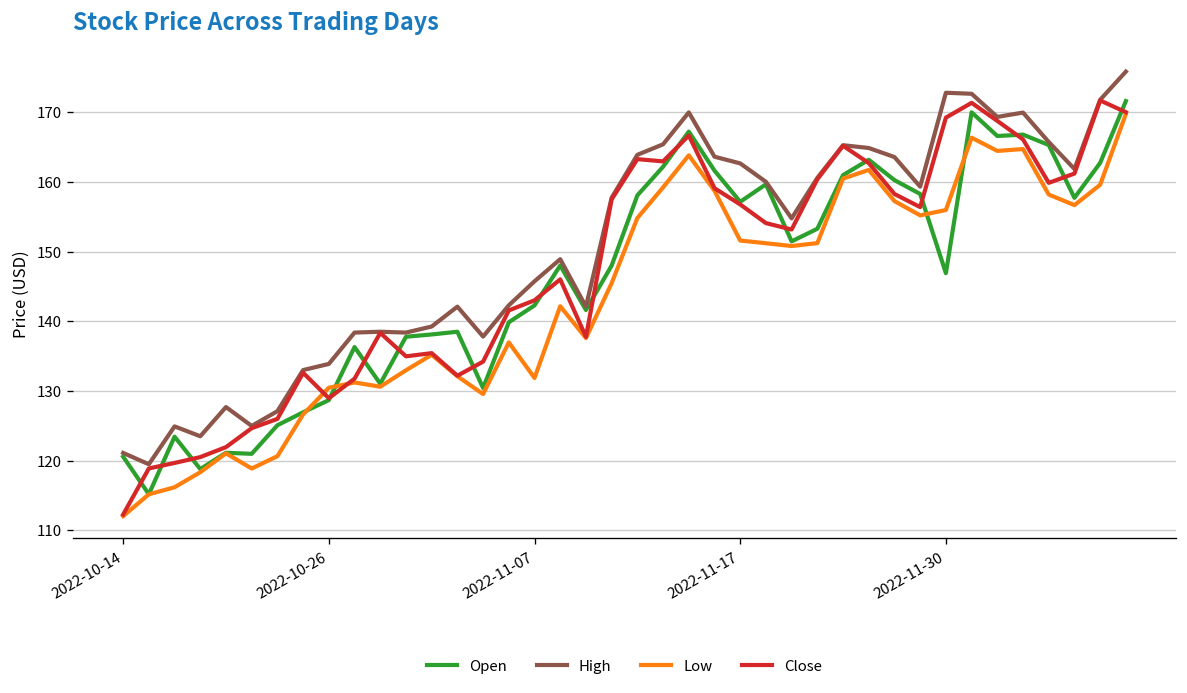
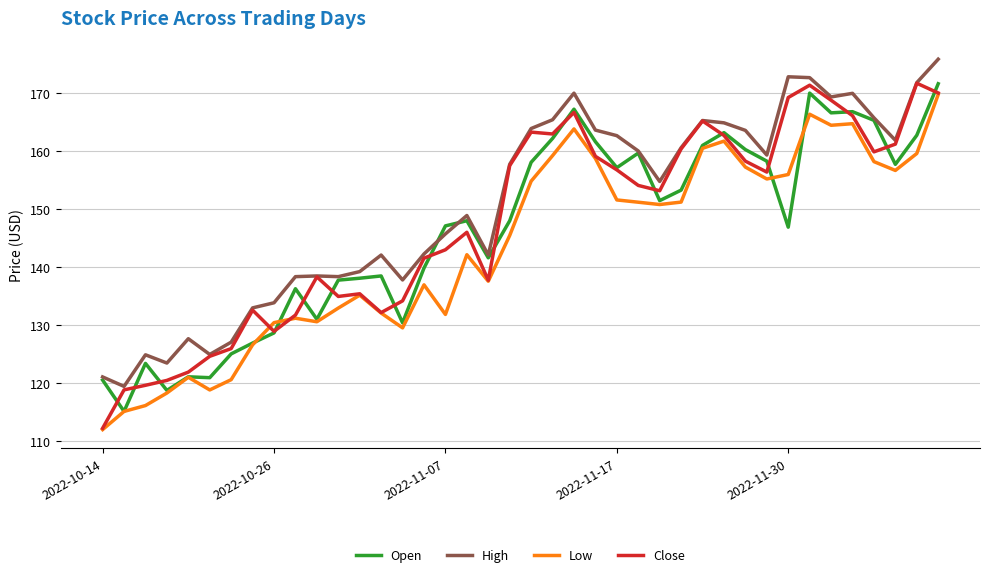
  {
    "Open": {
      "2022-10-14": 121,
-     "2022-11-07": 142,
+     "2022-11-07": 147,
      "2022-11-30": 147
    },
    "High": {
      "2022-10-14": 121,
      "2022-10-26": 134,
      "2022-11-07": 146,
      "2022-11-17": 163,
      "2022-11-30": 173
    },
    "Low": {
      "2022-10-26": 130,
      "2022-11-07": 132,
      "2022-11-17": 152,
      "2022-11-30": 156
    },
    "Close": {
      "2022-11-07": 143,
      "2022-11-30": 169
    }
  }
